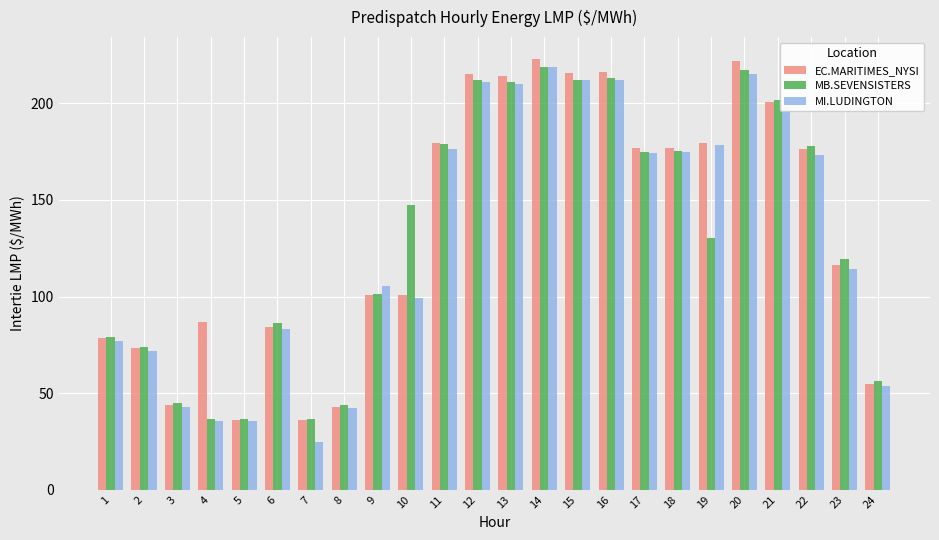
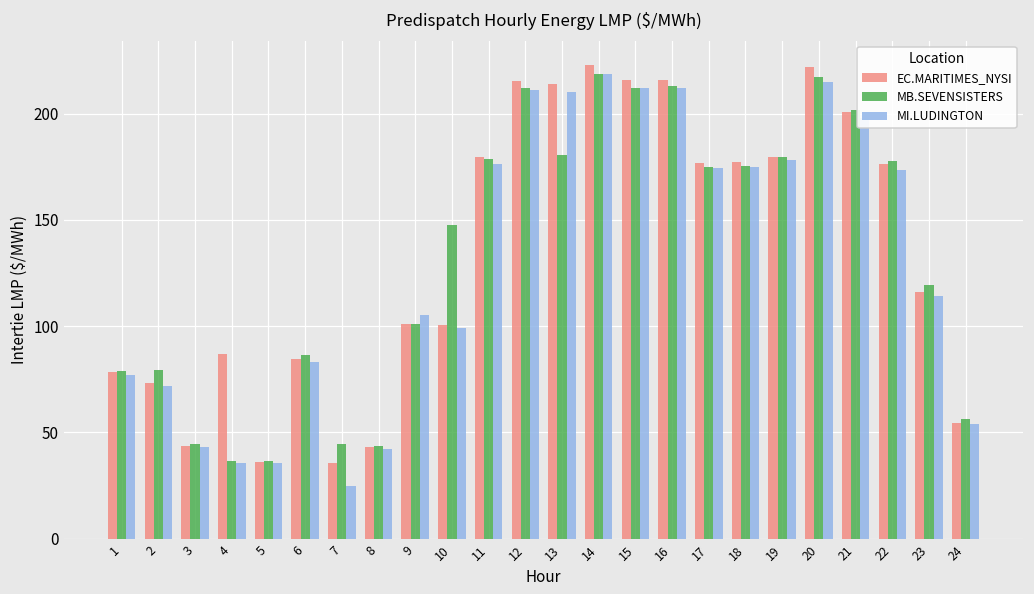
  {
    "EC.MARITIMES_NYSI": {
      "1": 78,
      "2": 73,
      "3": 44,
      "4": 87,
      "5": 36,
      "6": 84,
      "7": 36,
      "8": 43,
      "9": 101,
      "10": 101,
      "11": 180,
      "12": 215,
      "13": 214,
      "14": 223,
      "15": 216,
      "16": 216,
      "17": 177,
      "18": 177,
      "19": 180,
      "20": 222,
      "21": 201,
      "22": 176,
      "23": 116,
      "24": 55
    },
    "MB.SEVENSISTERS": {
      "1": 79,
-     "2": 74,
+     "2": 79,
      "3": 45,
      "4": 36,
      "5": 37,
      "6": 86,
-     "7": 37,
+     "7": 44,
      "8": 44,
      "9": 101,
      "10": 148,
      "11": 179,
      "12": 212,
-     "13": 211,
+     "13": 181,
      "14": 219,
      "15": 212,
      "16": 213,
      "17": 175,
      "18": 175,
-     "19": 130,
+     "19": 180,
      "20": 217,
      "21": 202,
      "22": 178,
      "23": 119,
      "24": 56
    },
    "MI.LUDINGTON": {
      "1": 77,
      "2": 72,
      "3": 43,
      "4": 35,
      "5": 35,
      "6": 83,
      "7": 25,
      "8": 42,
      "9": 105,
      "10": 99,
      "11": 176,
      "12": 211,
      "13": 210,
      "14": 219,
      "15": 212,
      "16": 212,
      "17": 174,
      "18": 175,
      "19": 178,
      "20": 215,
      "22": 173,
      "23": 114,
      "24": 54
    }
  }
